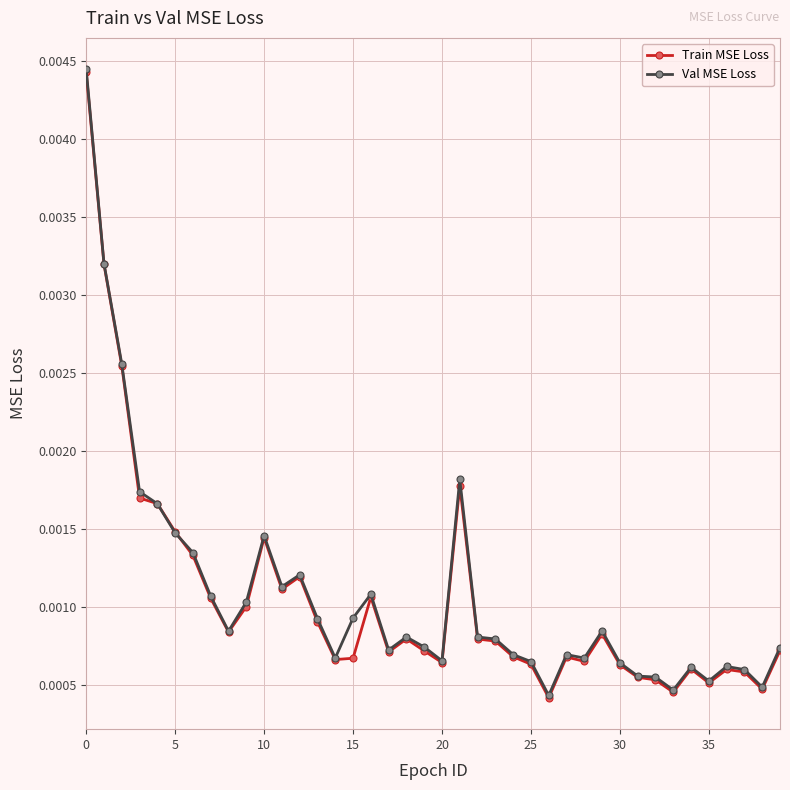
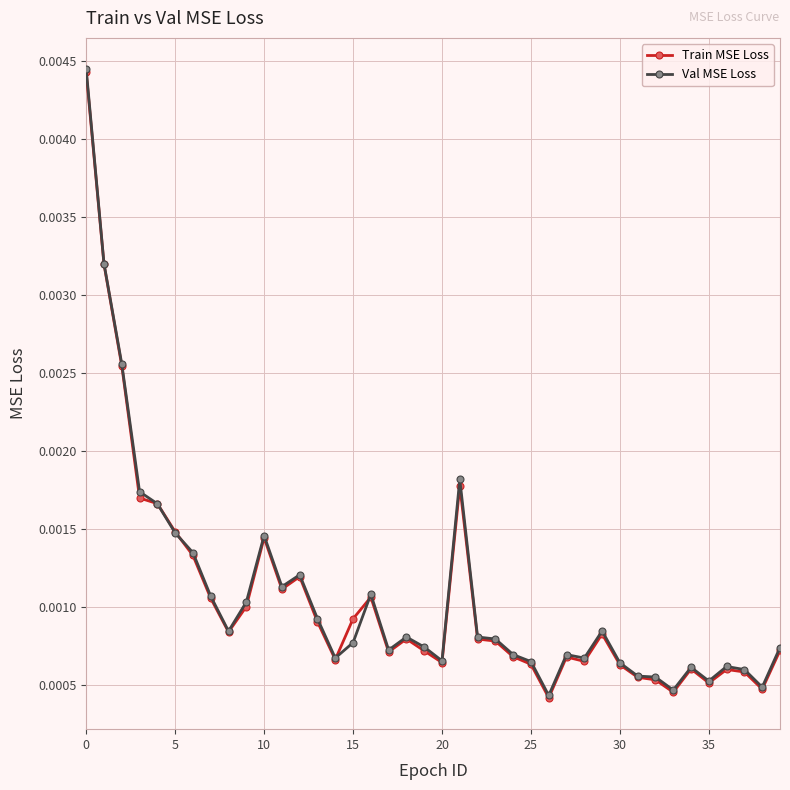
  {
    "Train MSE Loss": {
      "0": 0.00443,
-     "15": 0.00067,
+     "15": 0.00092,
      "25": 0.00063
    },
    "Val MSE Loss": {
      "0": 0.00445,
-     "15": 0.00093,
+     "15": 0.00077,
      "25": 0.00065
    }
  }
